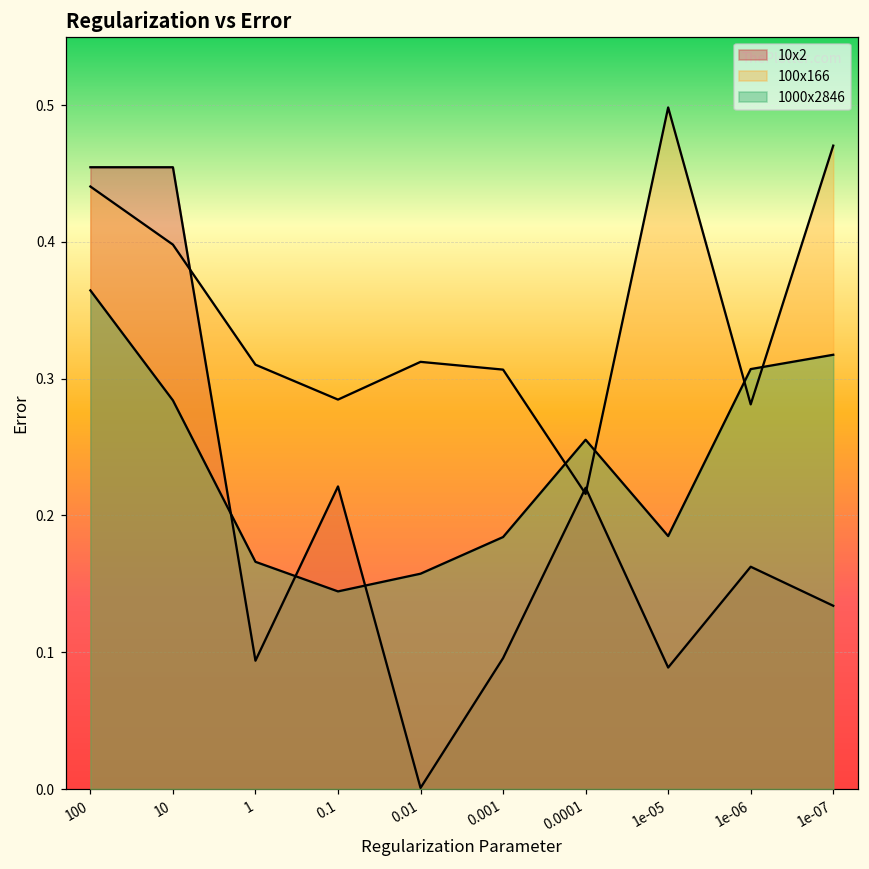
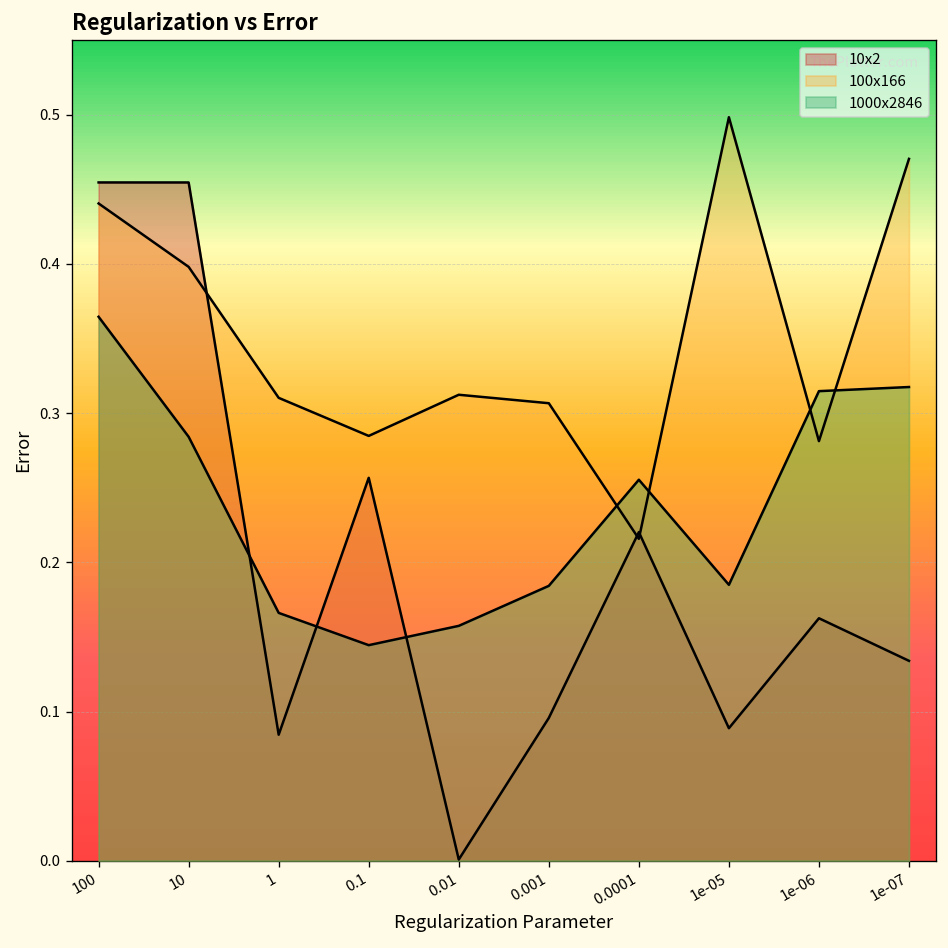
  {
    "10x2": {
      "100": 0.455,
      "10": 0.455,
-     "1": 0.094,
-     "0.1": 0.221,
+     "1": 0.084,
+     "0.1": 0.257,
      "0.01": 0.001,
      "0.001": 0.096,
      "0.0001": 0.220,
      "1e-05": 0.089,
      "1e-06": 0.162,
      "1e-07": 0.134
    },
    "100x166": {
      "100": 0.440,
      "10": 0.398,
      "1": 0.310,
      "0.1": 0.285,
      "0.01": 0.312,
      "0.001": 0.307,
      "0.0001": 0.216,
      "1e-05": 0.498,
      "1e-06": 0.281,
      "1e-07": 0.470
    },
    "1000x2846": {
      "100": 0.365,
      "10": 0.284,
      "1": 0.166,
      "0.1": 0.144,
      "0.01": 0.157,
      "0.001": 0.184,
      "0.0001": 0.255,
      "1e-05": 0.185,
-     "1e-06": 0.307,
+     "1e-06": 0.315,
      "1e-07": 0.317
    }
  }
